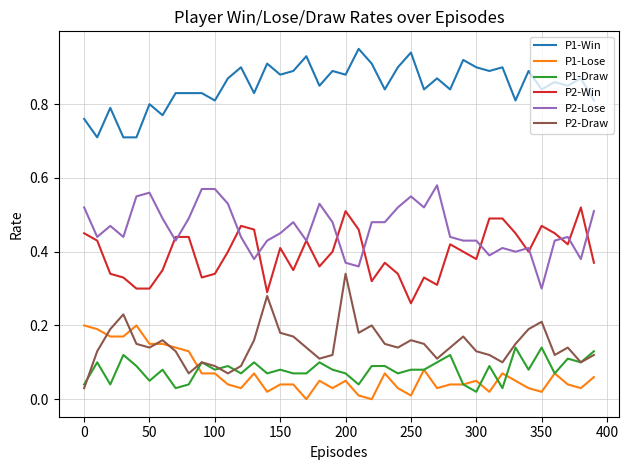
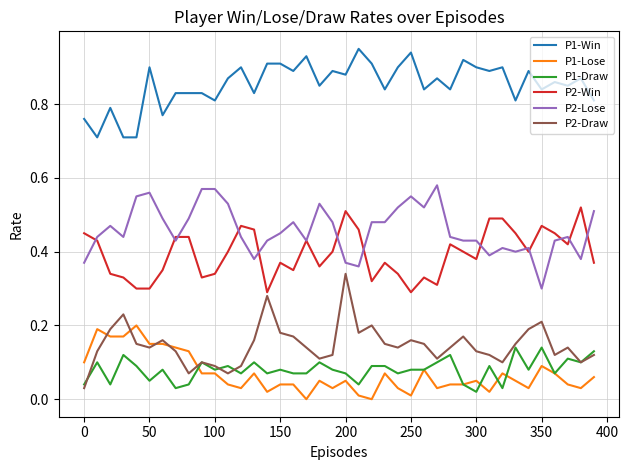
  {
    "P1-Win": {
      "0": 0.76,
-     "50": 0.8,
+     "50": 0.9,
      "100": 0.81,
-     "150": 0.88,
+     "150": 0.91,
      "200": 0.88,
      "250": 0.94,
      "300": 0.90
    },
    "P1-Lose": {
-     "0": 0.2,
+     "0": 0.1,
      "50": 0.15,
      "100": 0.07,
      "150": 0.04,
      "200": 0.05,
      "250": 0.01,
      "300": 0.05,
-     "350": 0.02
+     "350": 0.09
    },
    "P1-Draw": {
      "0": 0.04,
      "50": 0.05,
      "100": 0.08,
      "150": 0.08,
      "200": 0.07,
      "250": 0.08,
      "300": 0.02,
      "350": 0.14
    },
    "P2-Win": {
      "0": 0.45,
      "50": 0.30,
      "100": 0.34,
-     "150": 0.41,
+     "150": 0.37,
      "200": 0.51,
-     "250": 0.26,
+     "250": 0.29,
      "300": 0.38,
      "350": 0.47
    },
    "P2-Lose": {
-     "0": 0.52,
+     "0": 0.37,
      "50": 0.56,
      "100": 0.57,
      "150": 0.45,
      "200": 0.37,
      "250": 0.55,
      "300": 0.43,
      "350": 0.30
    },
    "P2-Draw": {
      "0": 0.03,
      "50": 0.14,
      "100": 0.09,
      "150": 0.18,
      "200": 0.34,
      "250": 0.16,
      "300": 0.13,
      "350": 0.21
    }
  }
